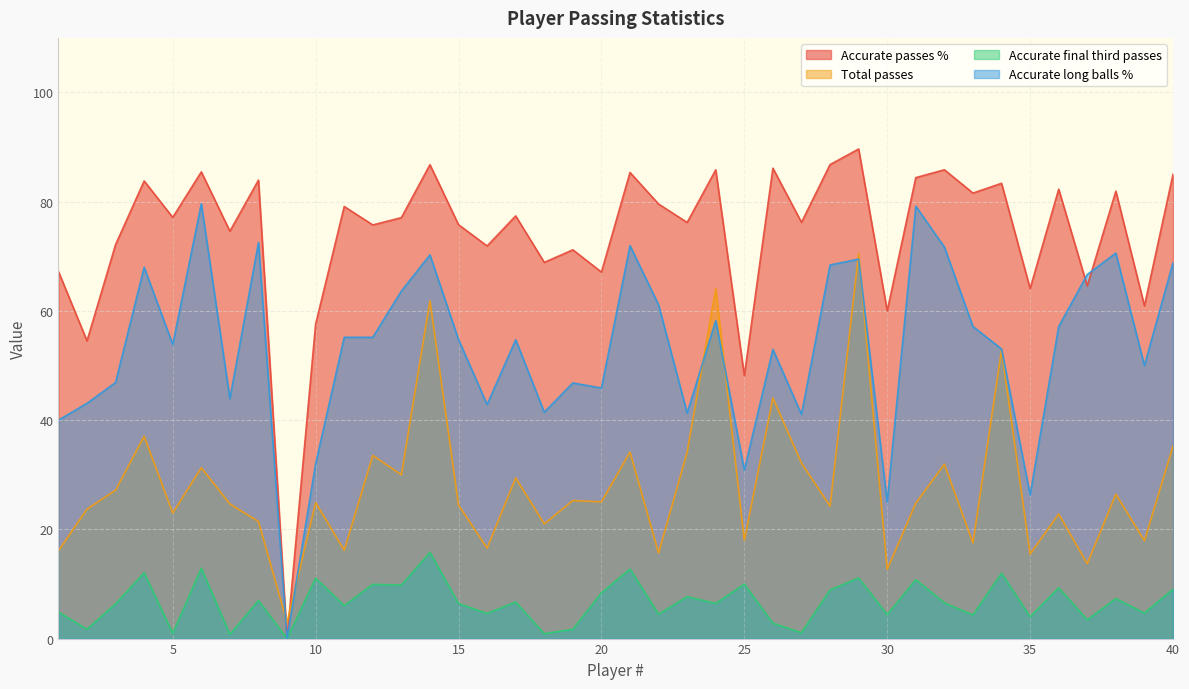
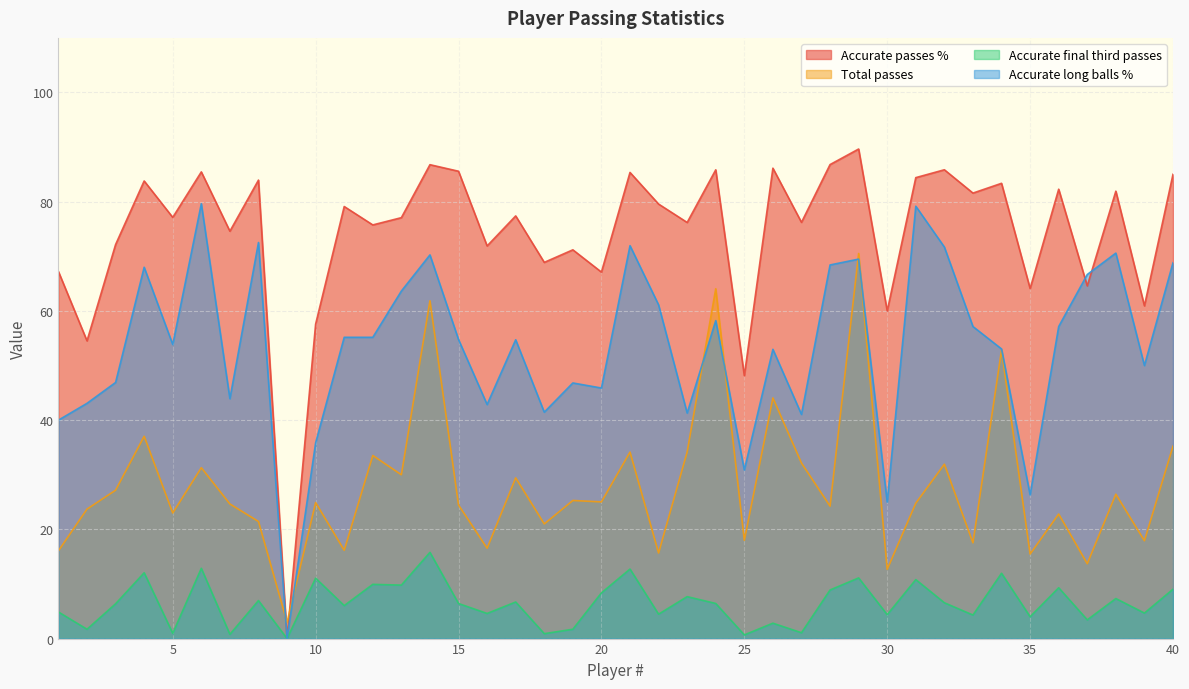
  {
    "Accurate passes %": {
      "5": 77,
      "10": 58,
-     "15": 76,
+     "15": 86,
      "20": 67,
      "25": 48,
      "30": 60,
      "35": 64,
      "40": 85
    },
    "Total passes": {
      "5": 23,
      "10": 25,
      "15": 24,
      "20": 25,
      "25": 18,
      "30": 13,
      "35": 15,
      "40": 35
    },
    "Accurate final third passes": {
      "5": 1,
      "10": 11,
      "15": 6,
      "20": 8,
-     "25": 10,
+     "25": 1,
      "30": 4,
      "35": 4,
      "40": 9
    },
    "Accurate long balls %": {
      "5": 54,
-     "10": 32,
+     "10": 36,
      "15": 55,
      "20": 46,
      "25": 31,
      "30": 25,
      "35": 26,
      "40": 69
    }
  }
